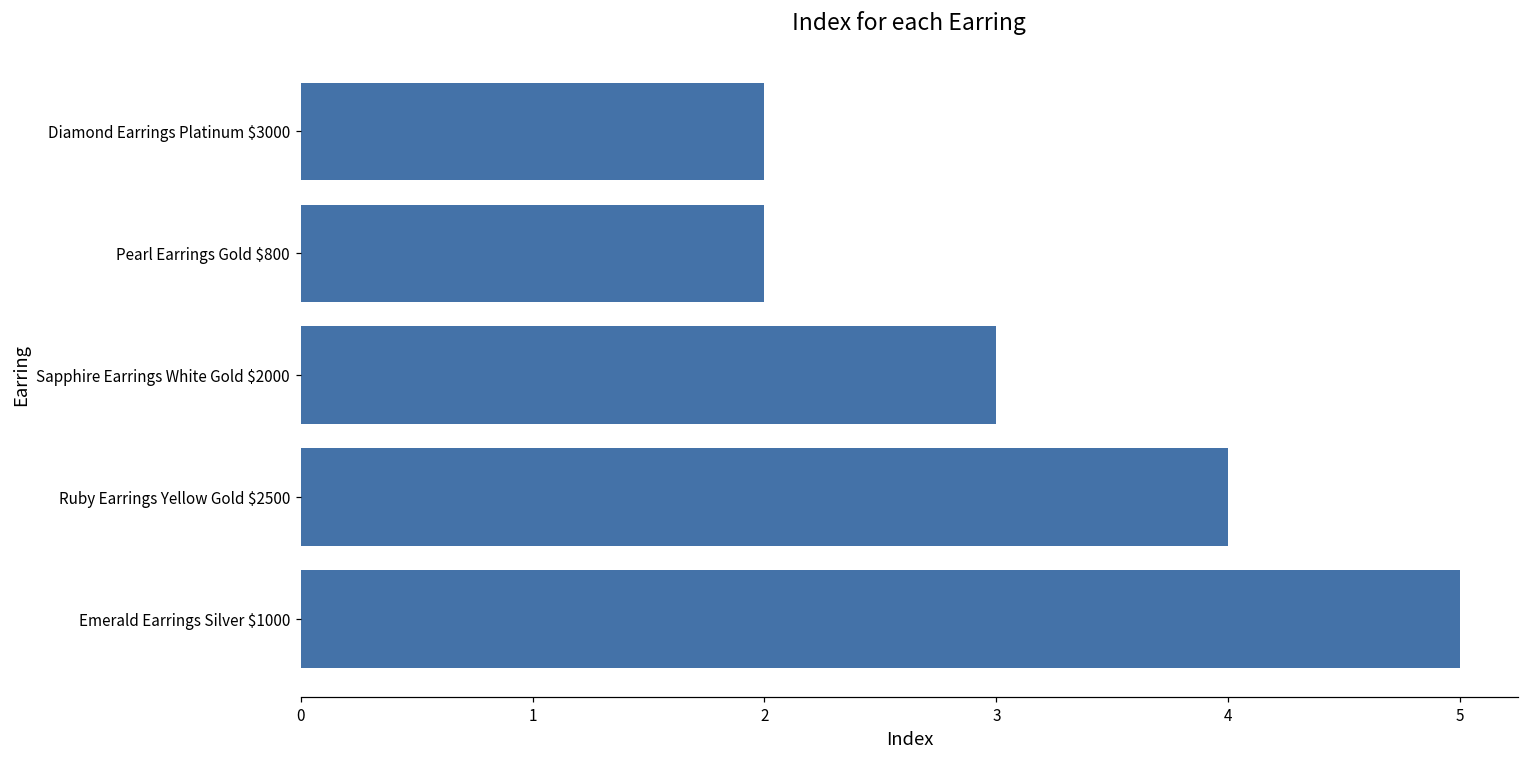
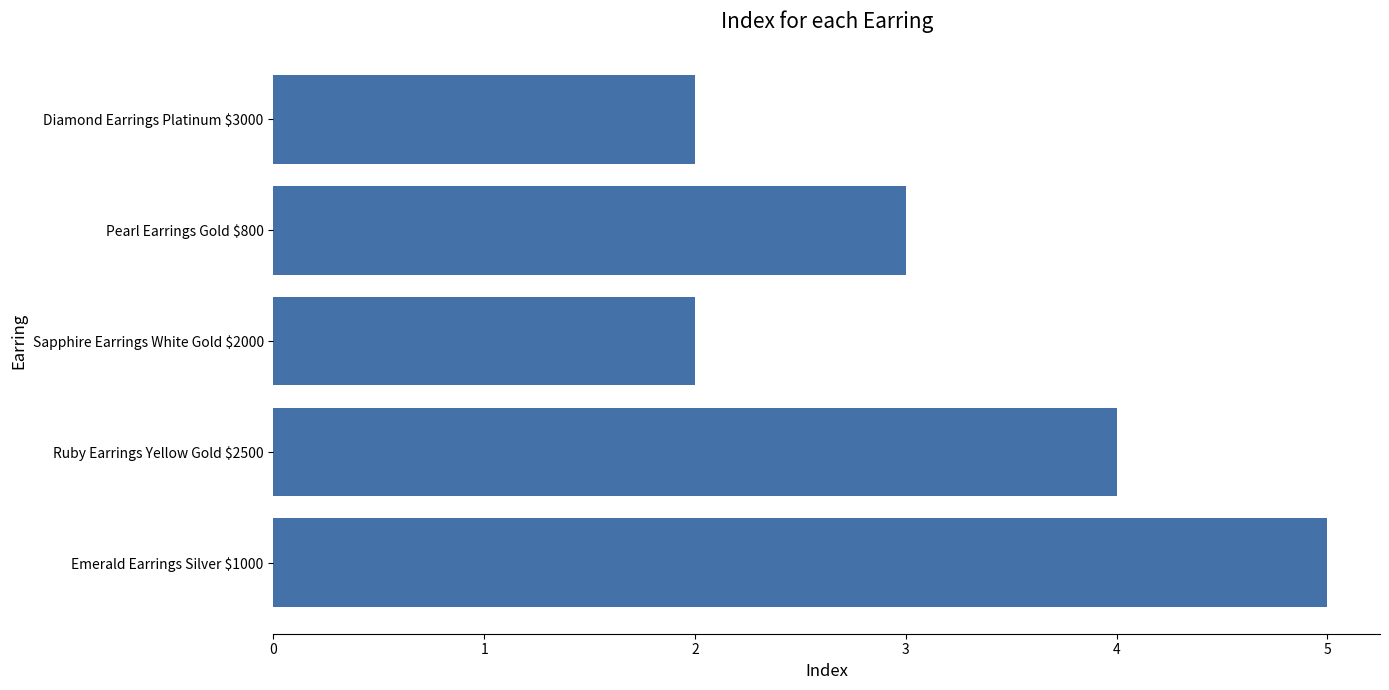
  {
    "Diamond Earrings Platinum $3000": 2,
-   "Pearl Earrings Gold $800": 2,
-   "Sapphire Earrings White Gold $2000": 3,
+   "Pearl Earrings Gold $800": 3,
+   "Sapphire Earrings White Gold $2000": 2,
    "Ruby Earrings Yellow Gold $2500": 4,
    "Emerald Earrings Silver $1000": 5
  }
